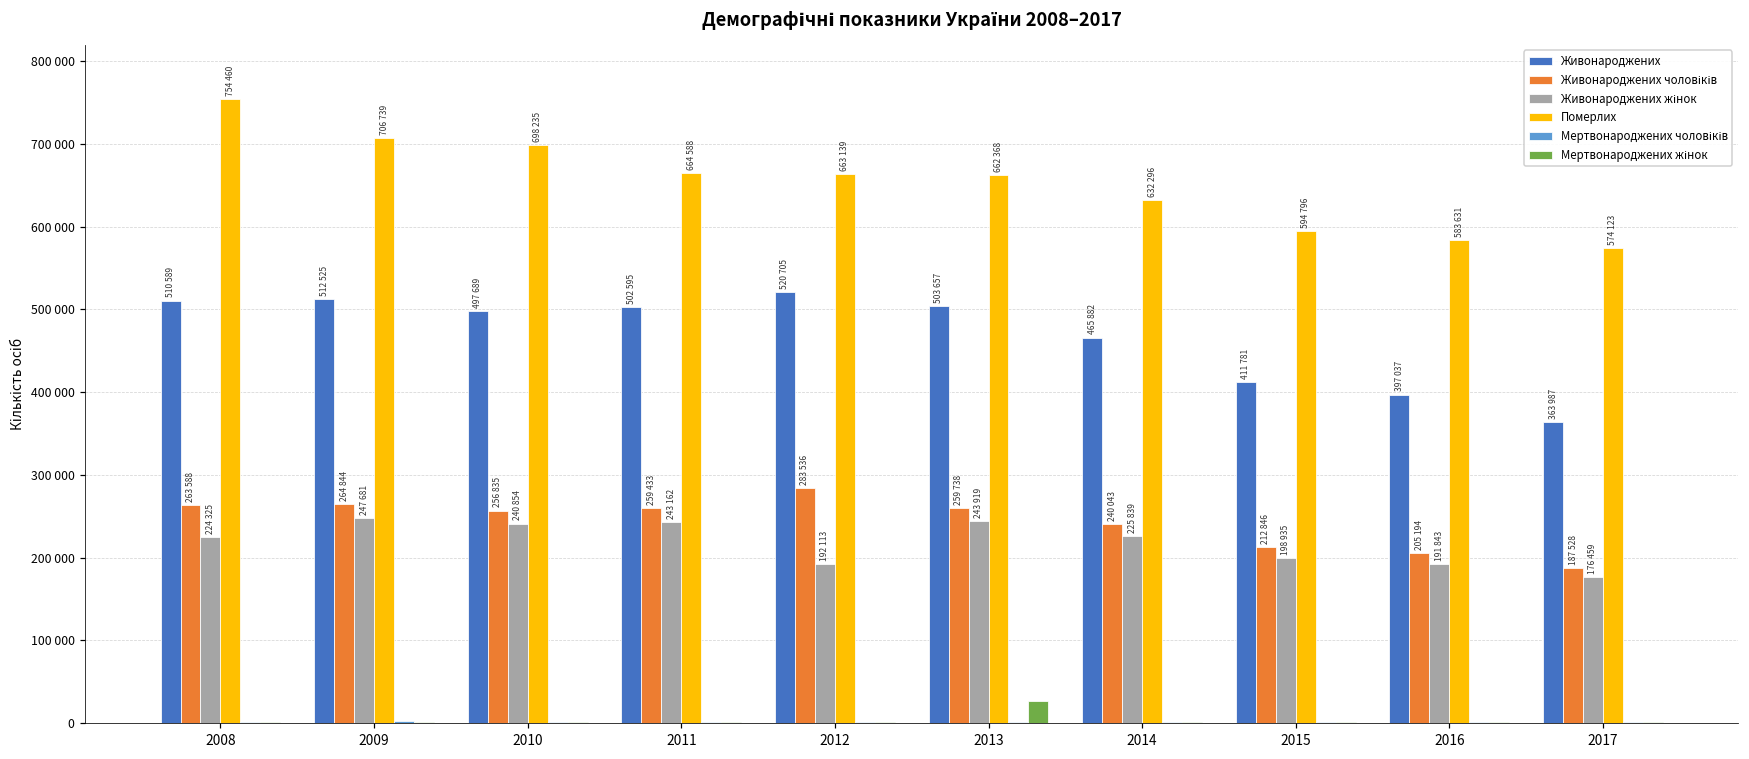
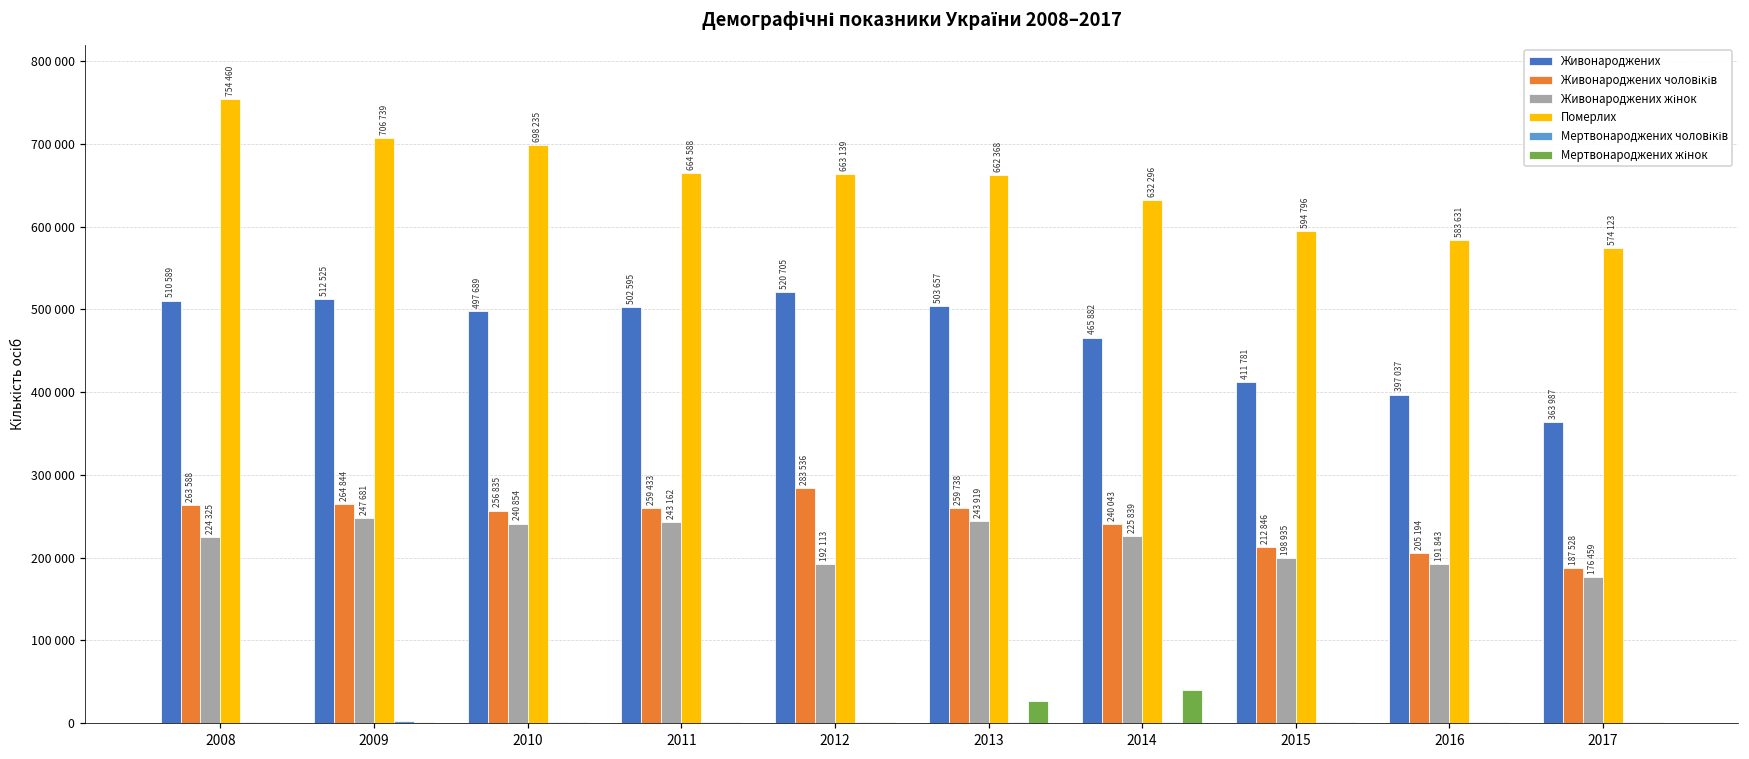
  {
    "Мертвонароджених жінок": {
      "2013": 30000,
-     "2014": 0
+     "2014": 40000
    }
  }
